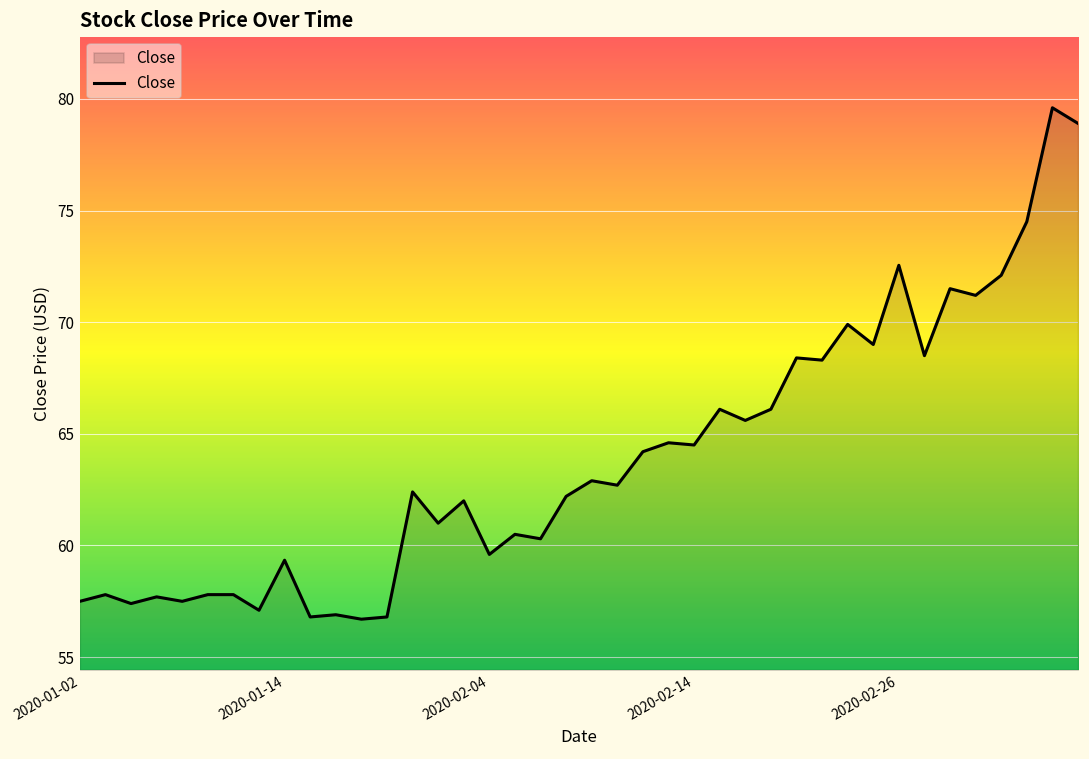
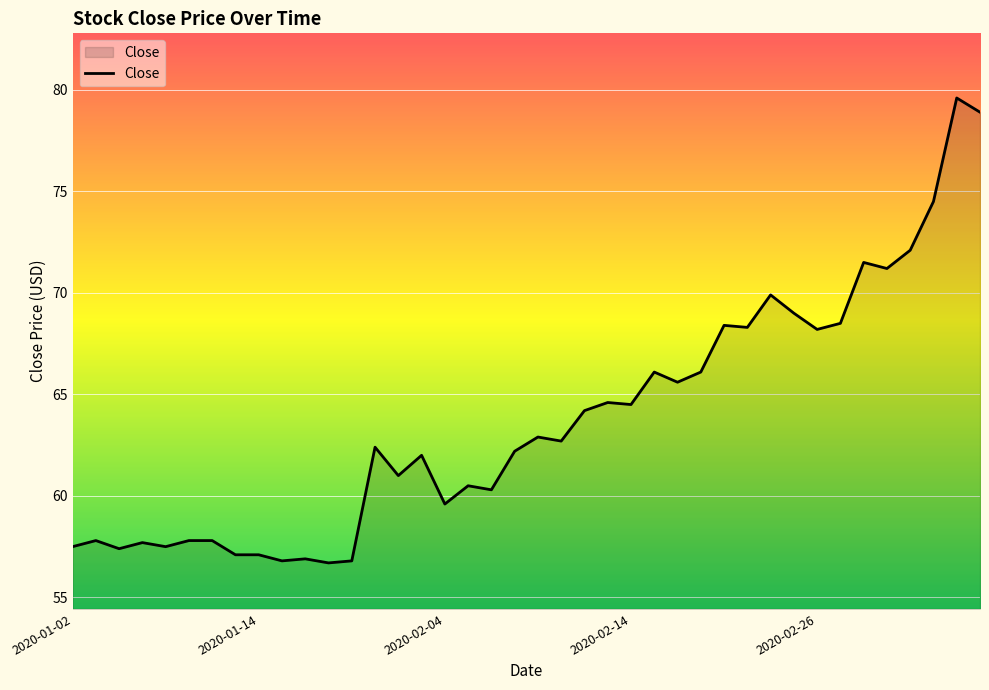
  {
    "2020-01-02": 57.5,
-   "2020-01-14": 59.3,
+   "2020-01-14": 57.1,
    "2020-02-04": 59.6,
    "2020-02-14": 64.5,
-   "2020-02-26": 72.5
+   "2020-02-26": 68.2
  }
